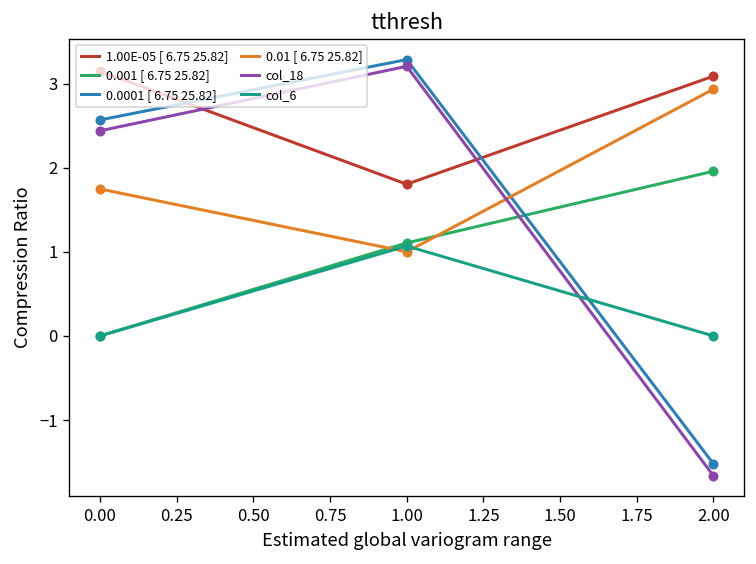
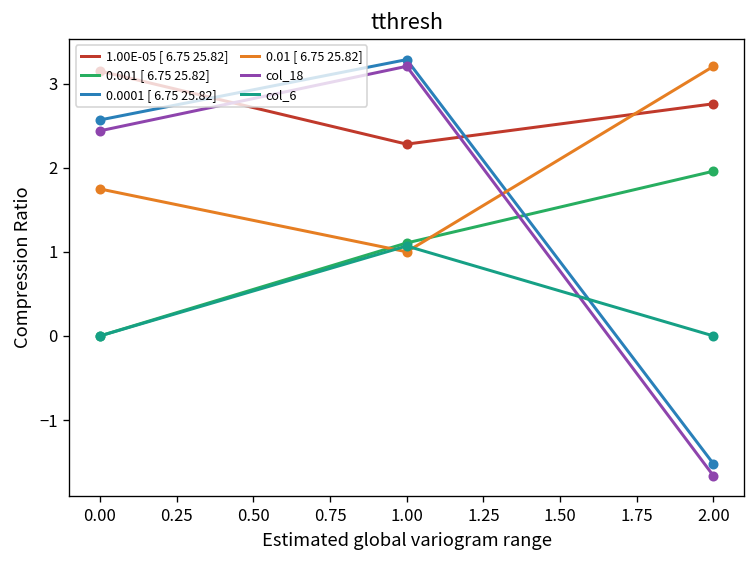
  {
    "1.00E-05 [ 6.75 25.82]": {
-     "1.00": 1.8,
-     "2.00": 3.1
+     "1.00": 2.3,
+     "2.00": 2.8
    },
    "0.0001 [ 6.75 25.82]": {
      "0.00": 2.6,
      "1.00": 3.3,
      "2.00": -1.5
    },
    "0.01 [ 6.75 25.82]": {
      "0.00": 1.7,
      "1.00": 1.0,
-     "2.00": 2.9
+     "2.00": 3.2
    },
    "col_18": {
      "0.00": 2.4,
      "1.00": 3.2,
      "2.00": -1.7
    }
  }
